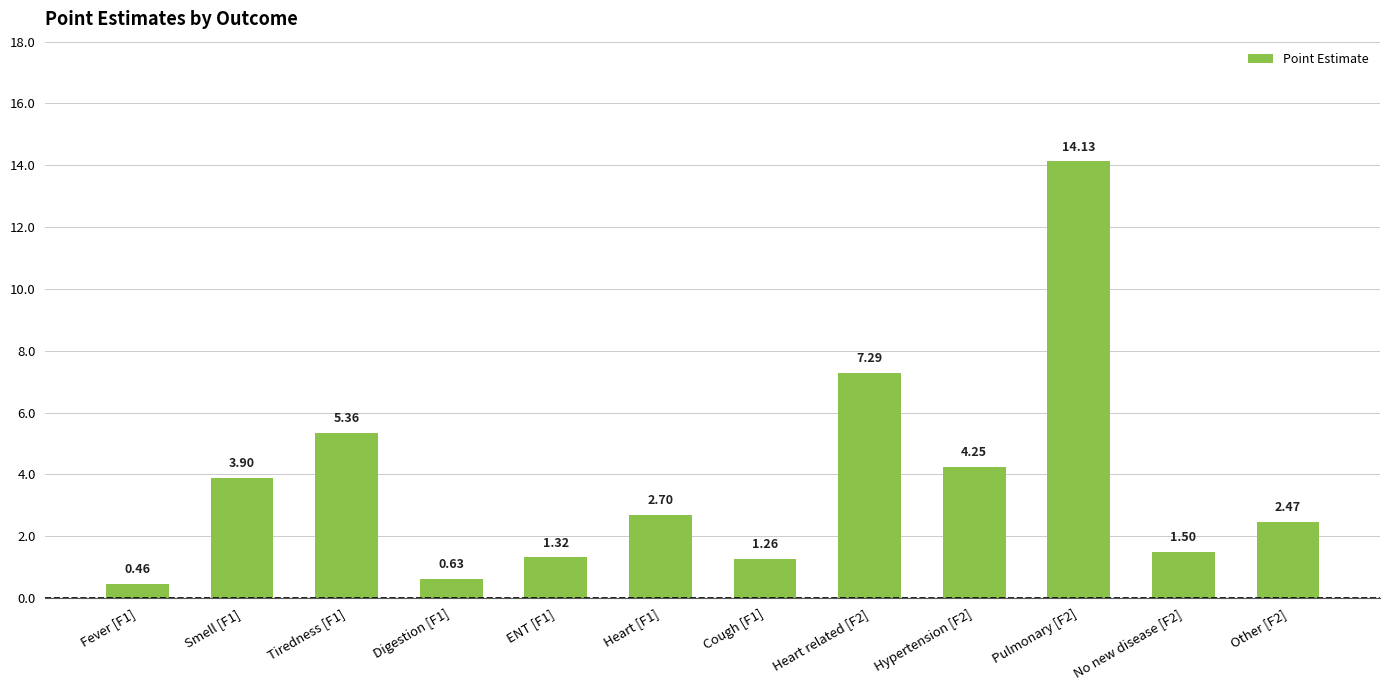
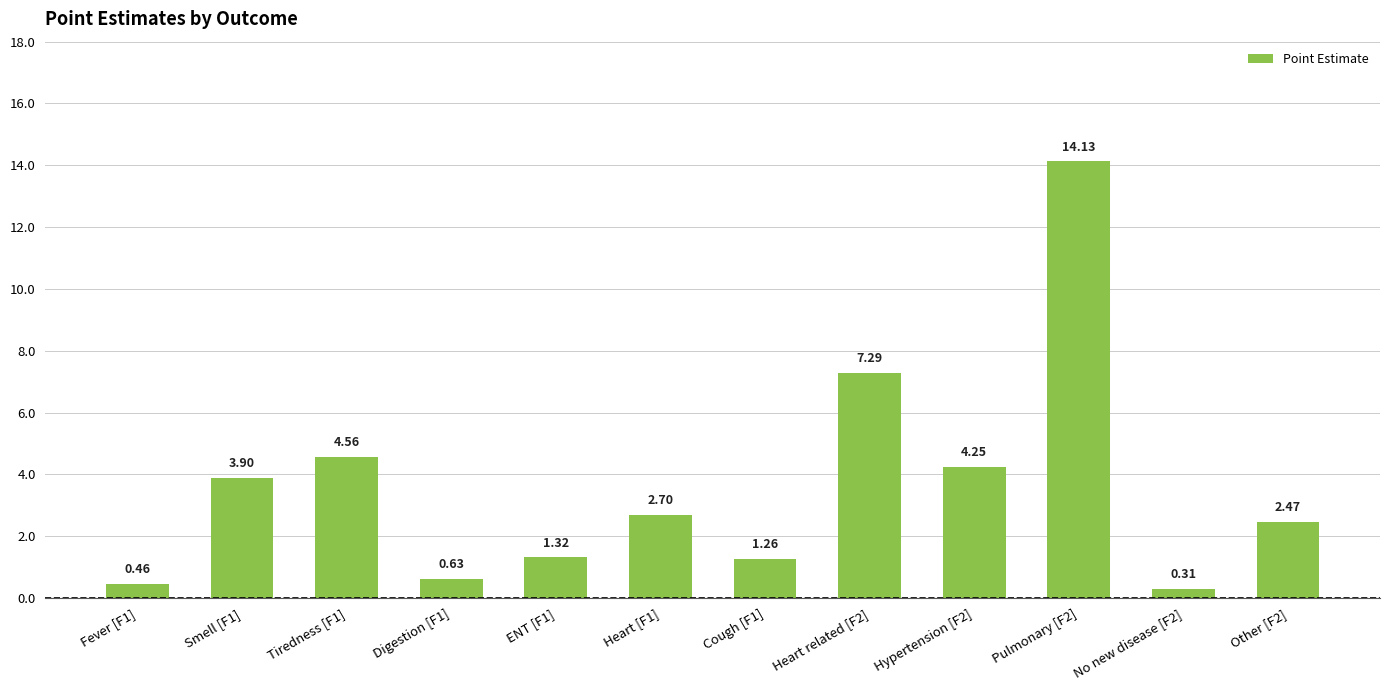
  {
    "Fever [F1]": 0.46,
    "Smell [F1]": 3.90,
-   "Tiredness [F1]": 5.36,
+   "Tiredness [F1]": 4.56,
    "Digestion [F1]": 0.63,
    "ENT [F1]": 1.32,
    "Heart [F1]": 2.70,
    "Cough [F1]": 1.26,
    "Heart related [F2]": 7.29,
    "Hypertension [F2]": 4.25,
    "Pulmonary [F2]": 14.13,
-   "No new disease [F2]": 1.50,
+   "No new disease [F2]": 0.31,
    "Other [F2]": 2.47
  }
